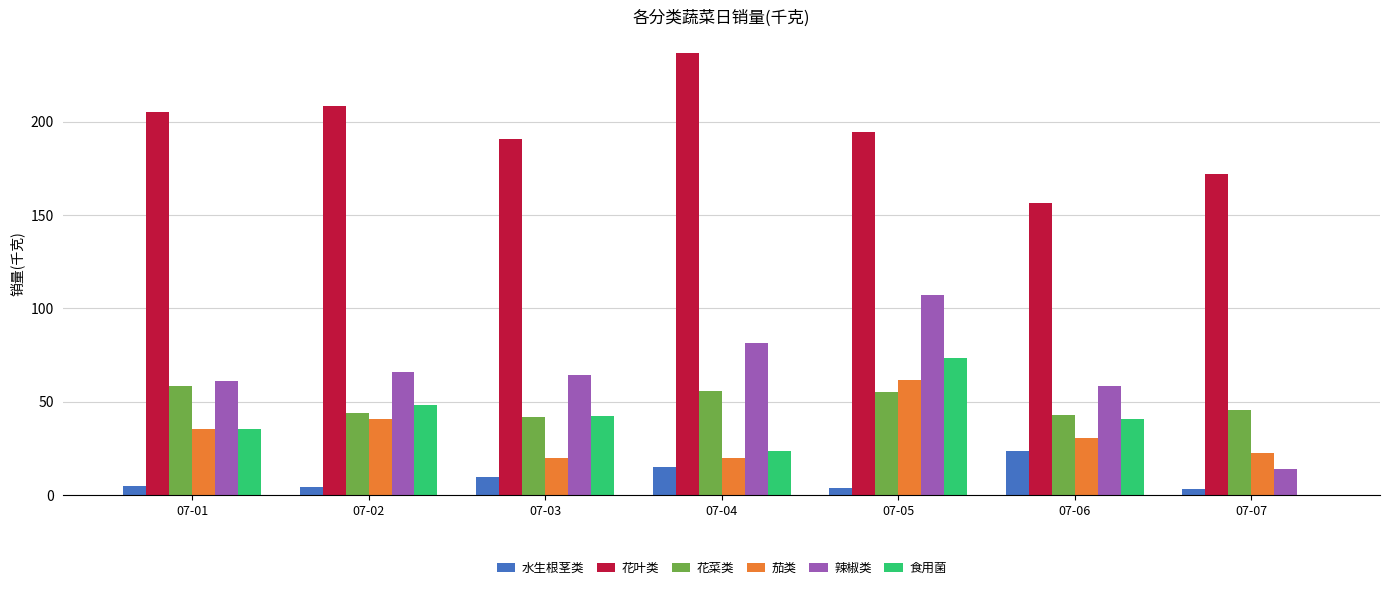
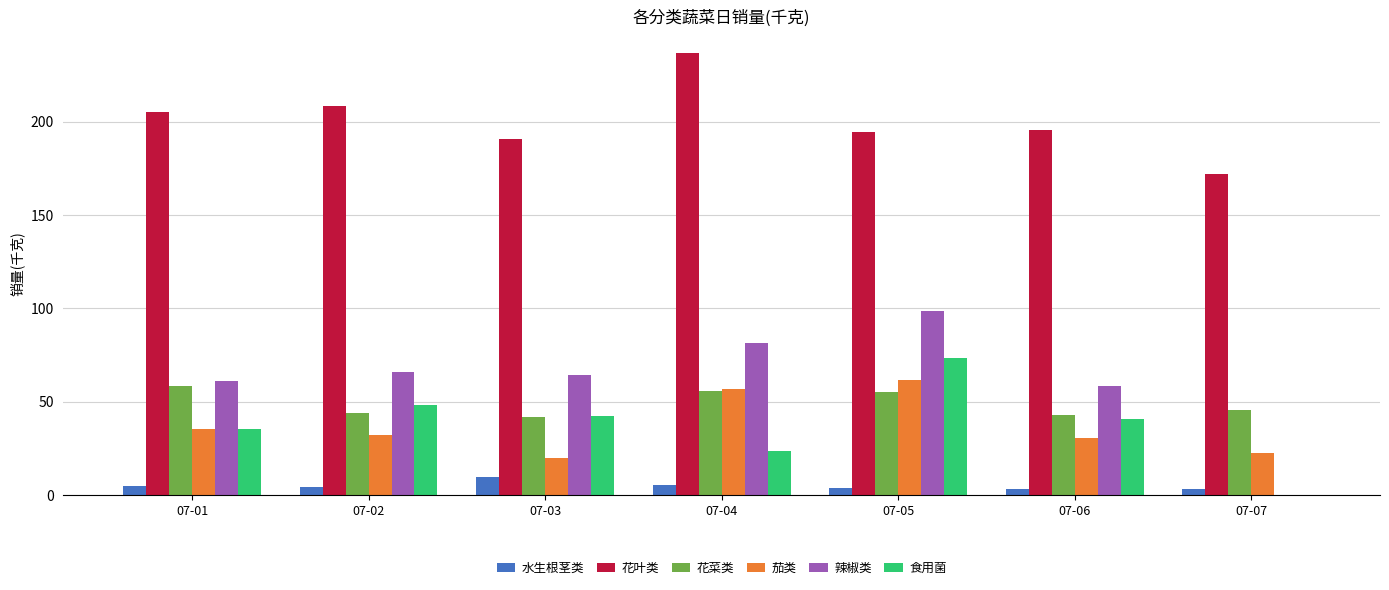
  {
    "水生根茎类": {
      "07-01": 5,
      "07-02": 5,
      "07-03": 10,
-     "07-04": 15,
+     "07-04": 5,
      "07-05": 4,
-     "07-06": 24,
+     "07-06": 3,
      "07-07": 3
    },
    "花叶类": {
      "07-01": 205,
      "07-02": 209,
      "07-03": 191,
      "07-04": 237,
      "07-05": 194,
-     "07-06": 157,
+     "07-06": 196,
      "07-07": 172
    },
    "花菜类": {
      "07-01": 58,
      "07-02": 44,
      "07-03": 42,
      "07-04": 56,
      "07-05": 55,
      "07-06": 43,
      "07-07": 46
    },
    "茄类": {
      "07-01": 35,
-     "07-02": 41,
+     "07-02": 32,
      "07-03": 20,
-     "07-04": 20,
+     "07-04": 57,
      "07-05": 62,
      "07-06": 31,
      "07-07": 23
    },
    "辣椒类": {
      "07-01": 61,
      "07-02": 66,
      "07-03": 64,
      "07-04": 81,
-     "07-05": 107,
+     "07-05": 98,
      "07-06": 59,
-     "07-07": 14
+     "07-07": 0
    },
    "食用菌": {
      "07-01": 35,
      "07-02": 49,
      "07-03": 42,
      "07-04": 24,
      "07-05": 73,
      "07-06": 41,
      "07-07": 0
    }
  }
